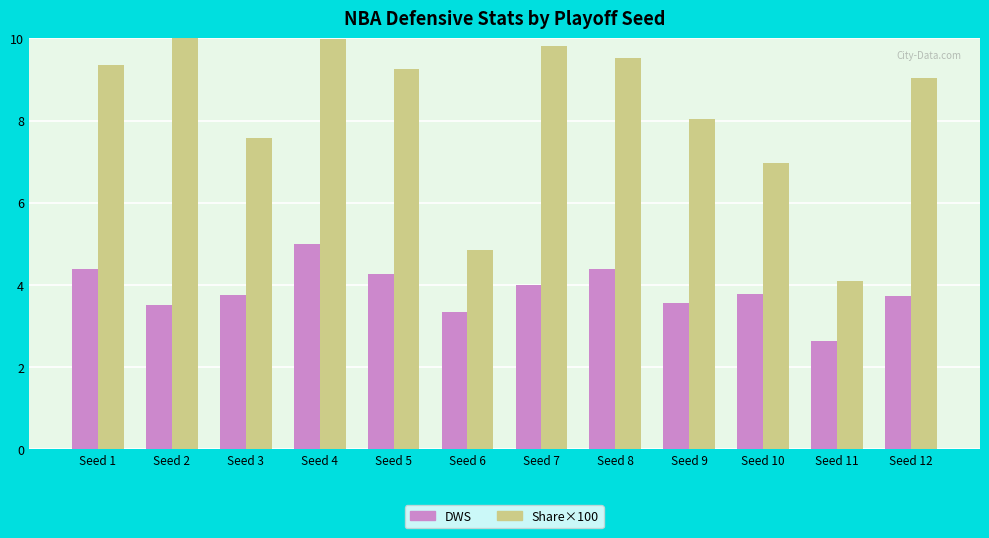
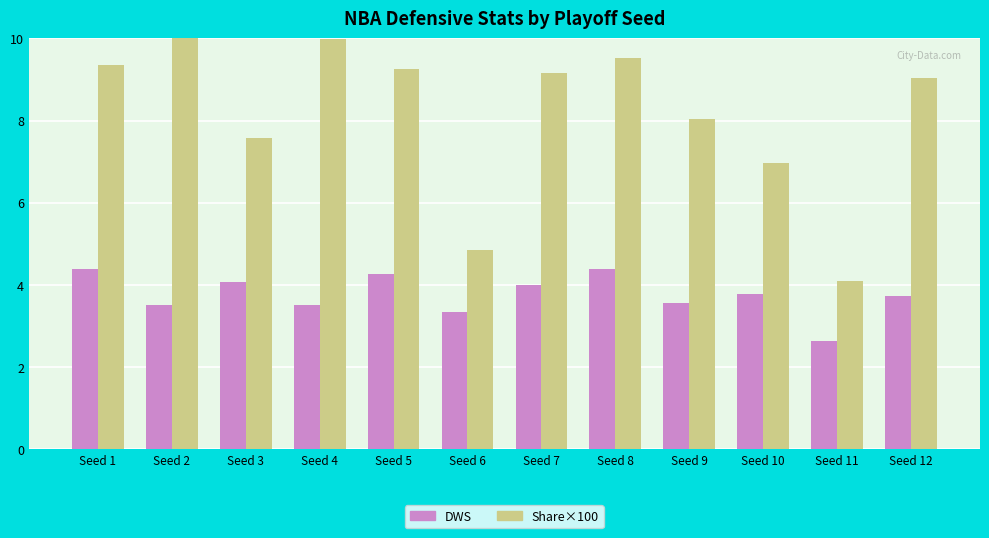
  {
    "DWS": {
      "Seed 1": 4.4,
      "Seed 2": 3.5,
-     "Seed 3": 3.8,
-     "Seed 4": 5.0,
+     "Seed 3": 4.1,
+     "Seed 4": 3.5,
      "Seed 5": 4.3,
      "Seed 6": 3.4,
      "Seed 7": 4.0,
      "Seed 8": 4.4,
      "Seed 9": 3.6,
      "Seed 10": 3.8,
      "Seed 11": 2.6,
      "Seed 12": 3.7
    },
    "Share×100": {
      "Seed 1": 9.4,
      "Seed 3": 7.6,
      "Seed 4": 10.0,
      "Seed 5": 9.3,
      "Seed 6": 4.9,
-     "Seed 7": 9.8,
+     "Seed 7": 9.1,
      "Seed 8": 9.5,
      "Seed 9": 8.0,
      "Seed 10": 7.0,
      "Seed 11": 4.1,
      "Seed 12": 9.0
    }
  }
